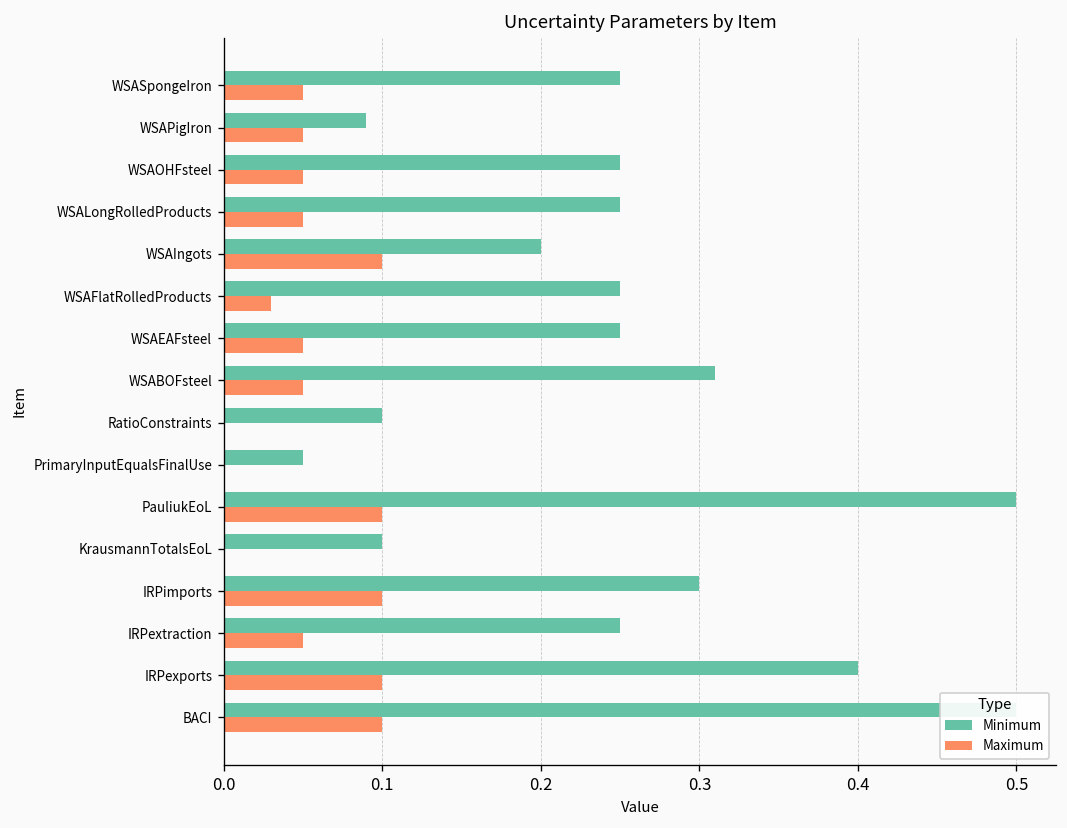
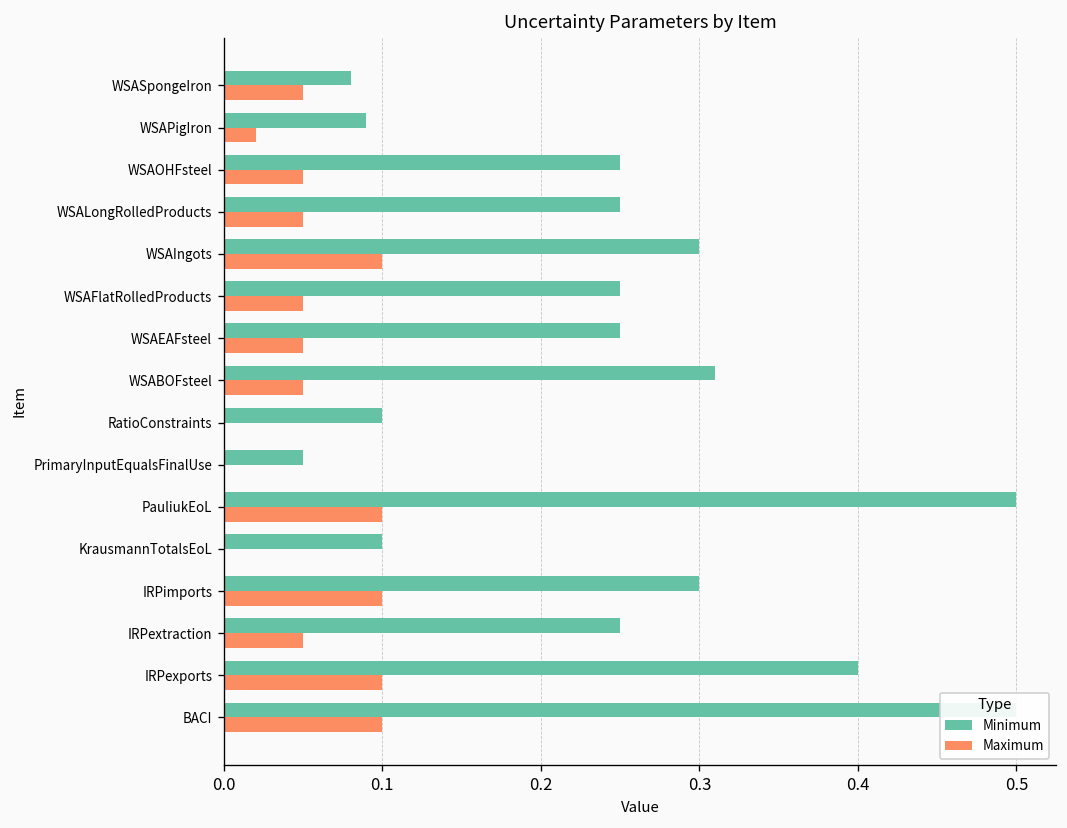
  {
    "Minimum": {
-     "WSASpongeIron": 0.25,
+     "WSASpongeIron": 0.08,
      "WSAPigIron": 0.09,
      "WSAOHFsteel": 0.25,
      "WSALongRolledProducts": 0.25,
-     "WSAIngots": 0.2,
+     "WSAIngots": 0.3,
      "WSAFlatRolledProducts": 0.25,
      "WSAEAFsteel": 0.25,
      "WSABOFsteel": 0.31,
      "RatioConstraints": 0.10,
      "PrimaryInputEqualsFinalUse": 0.05,
      "PauliukEoL": 0.50,
      "KrausmannTotalsEoL": 0.10,
      "IRPimports": 0.30,
      "IRPextraction": 0.25,
      "IRPexports": 0.40
    },
    "Maximum": {
      "WSASpongeIron": 0.05,
-     "WSAPigIron": 0.05,
+     "WSAPigIron": 0.02,
      "WSAOHFsteel": 0.05,
      "WSALongRolledProducts": 0.05,
      "WSAIngots": 0.10,
-     "WSAFlatRolledProducts": 0.03,
+     "WSAFlatRolledProducts": 0.05,
      "WSAEAFsteel": 0.05,
      "WSABOFsteel": 0.05,
      "RatioConstraints": 0.00,
      "PrimaryInputEqualsFinalUse": 0.00,
      "PauliukEoL": 0.10,
      "KrausmannTotalsEoL": 0.00,
      "IRPimports": 0.10,
      "IRPextraction": 0.05,
      "IRPexports": 0.10,
      "BACI": 0.10
    }
  }
